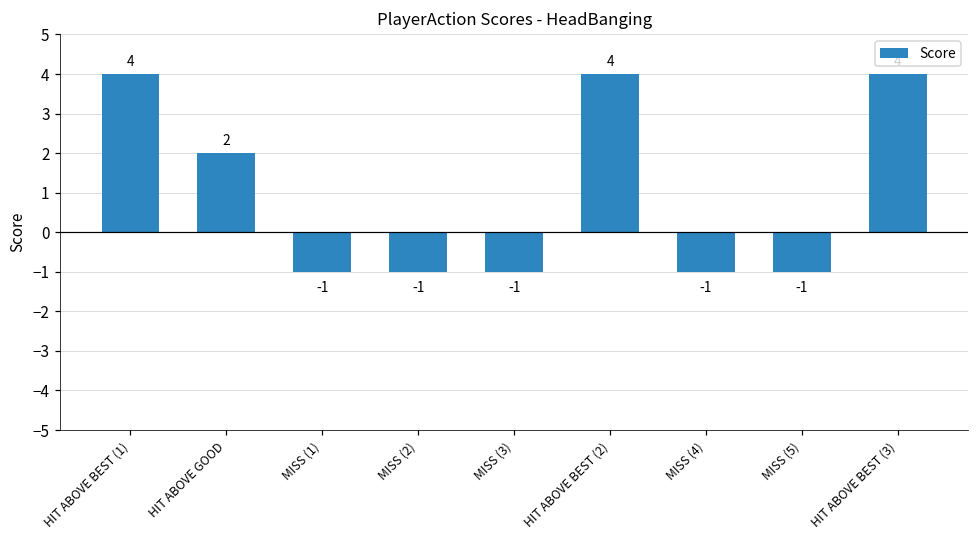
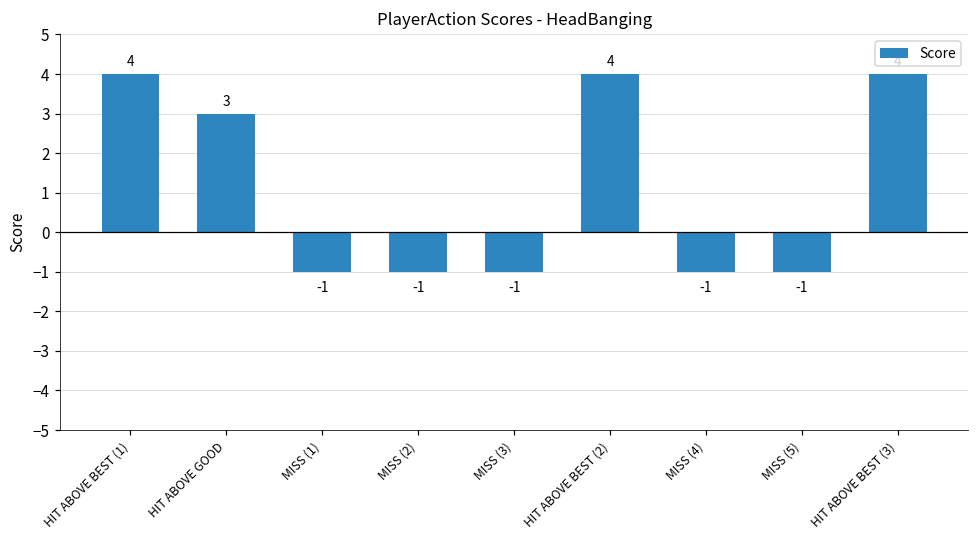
  {
    "HIT ABOVE BEST (1)": 4,
-   "HIT ABOVE GOOD": 2,
+   "HIT ABOVE GOOD": 3,
    "MISS (1)": -1,
    "MISS (2)": -1,
    "MISS (3)": -1,
    "HIT ABOVE BEST (2)": 4,
    "MISS (4)": -1,
    "MISS (5)": -1
  }
